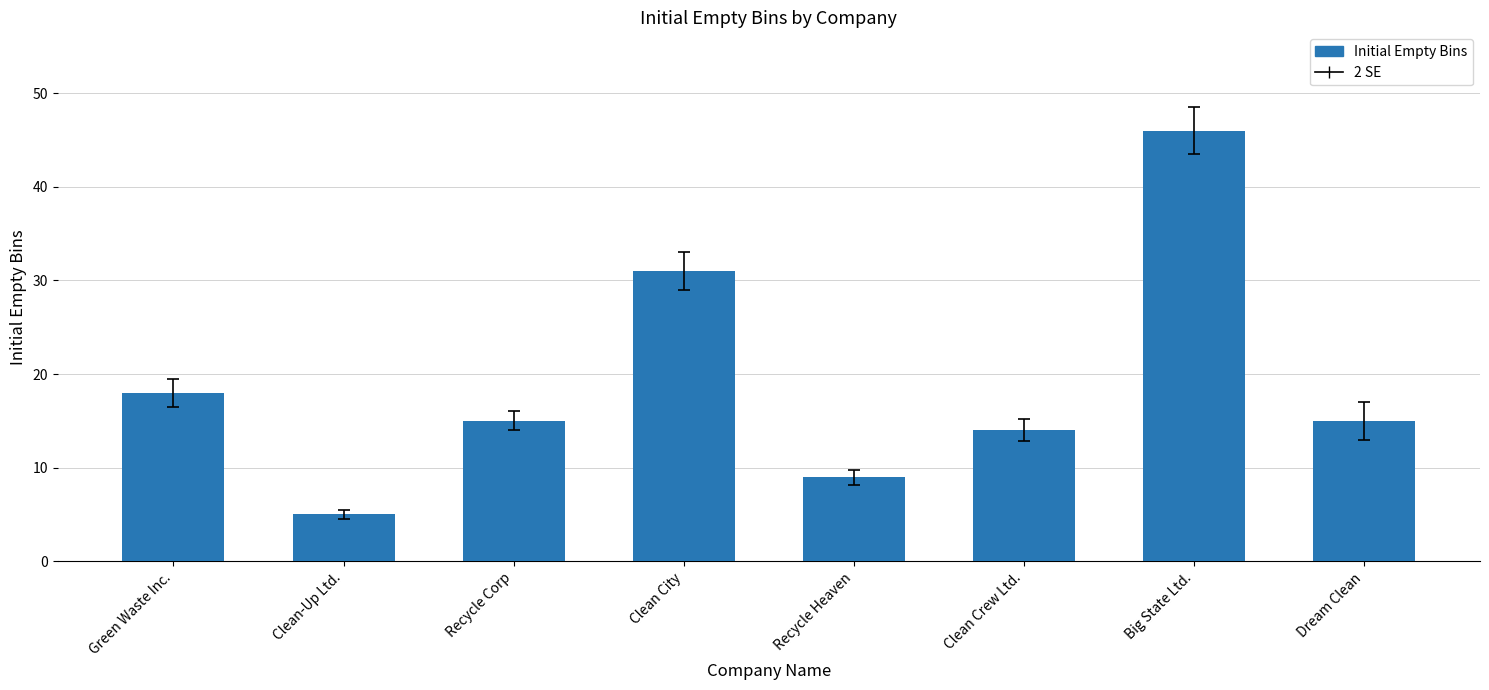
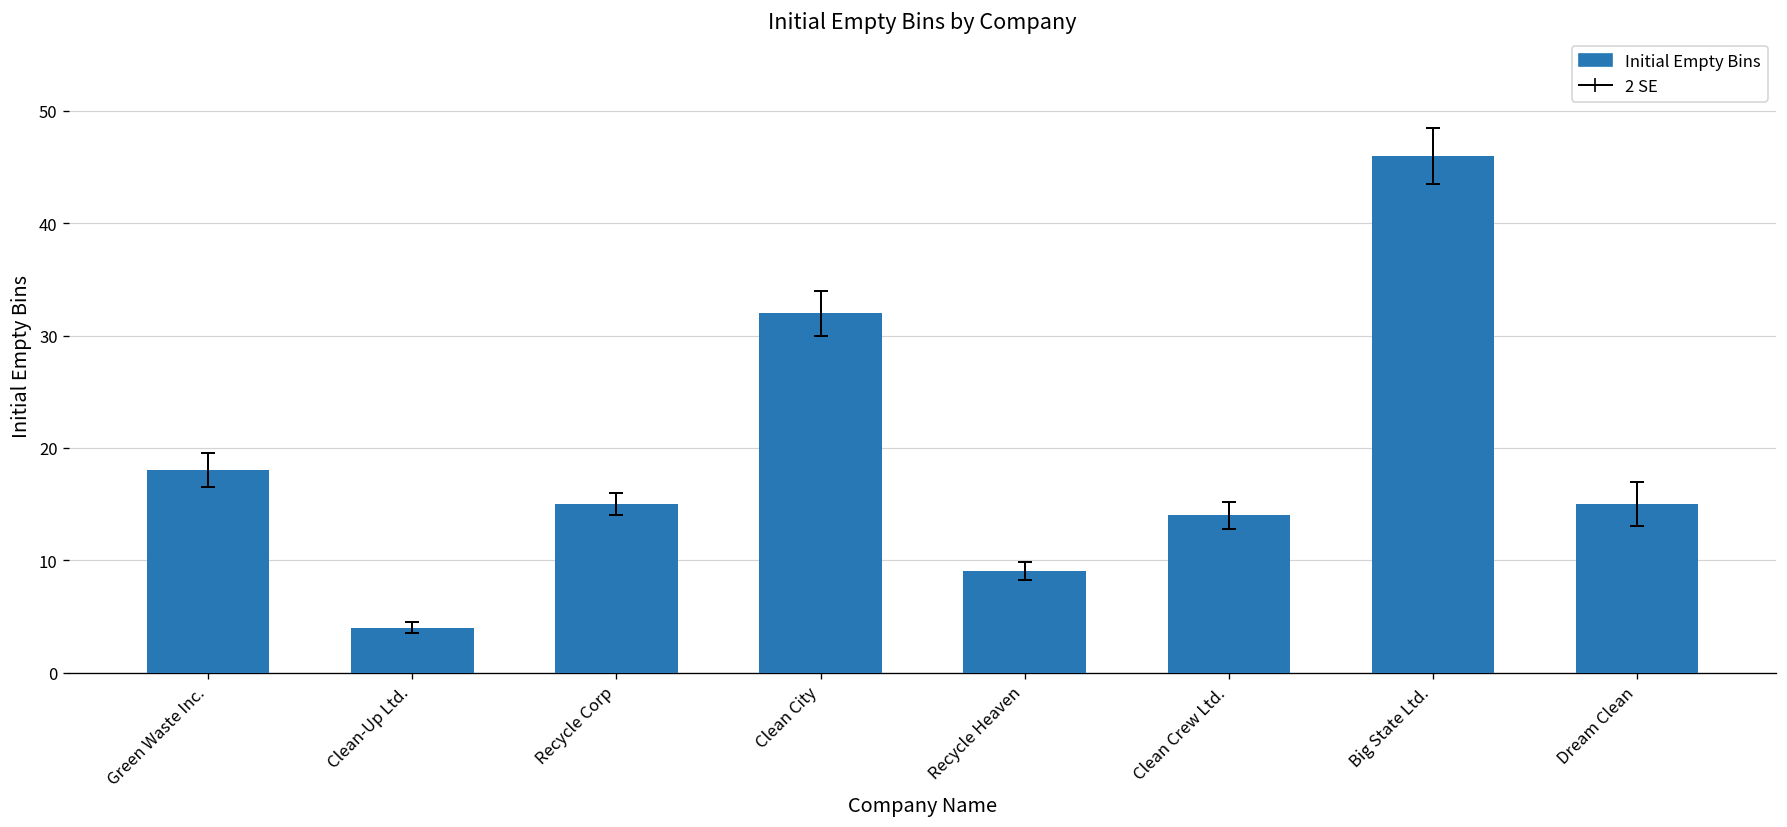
  {
    "Initial Empty Bins": {
      "Green Waste Inc.": 18,
-     "Clean-Up Ltd.": 5,
+     "Clean-Up Ltd.": 4,
      "Recycle Corp": 15,
-     "Clean City": 31,
+     "Clean City": 32,
      "Recycle Heaven": 9,
      "Clean Crew Ltd.": 14,
      "Big State Ltd.": 46,
      "Dream Clean": 15
    }
  }
